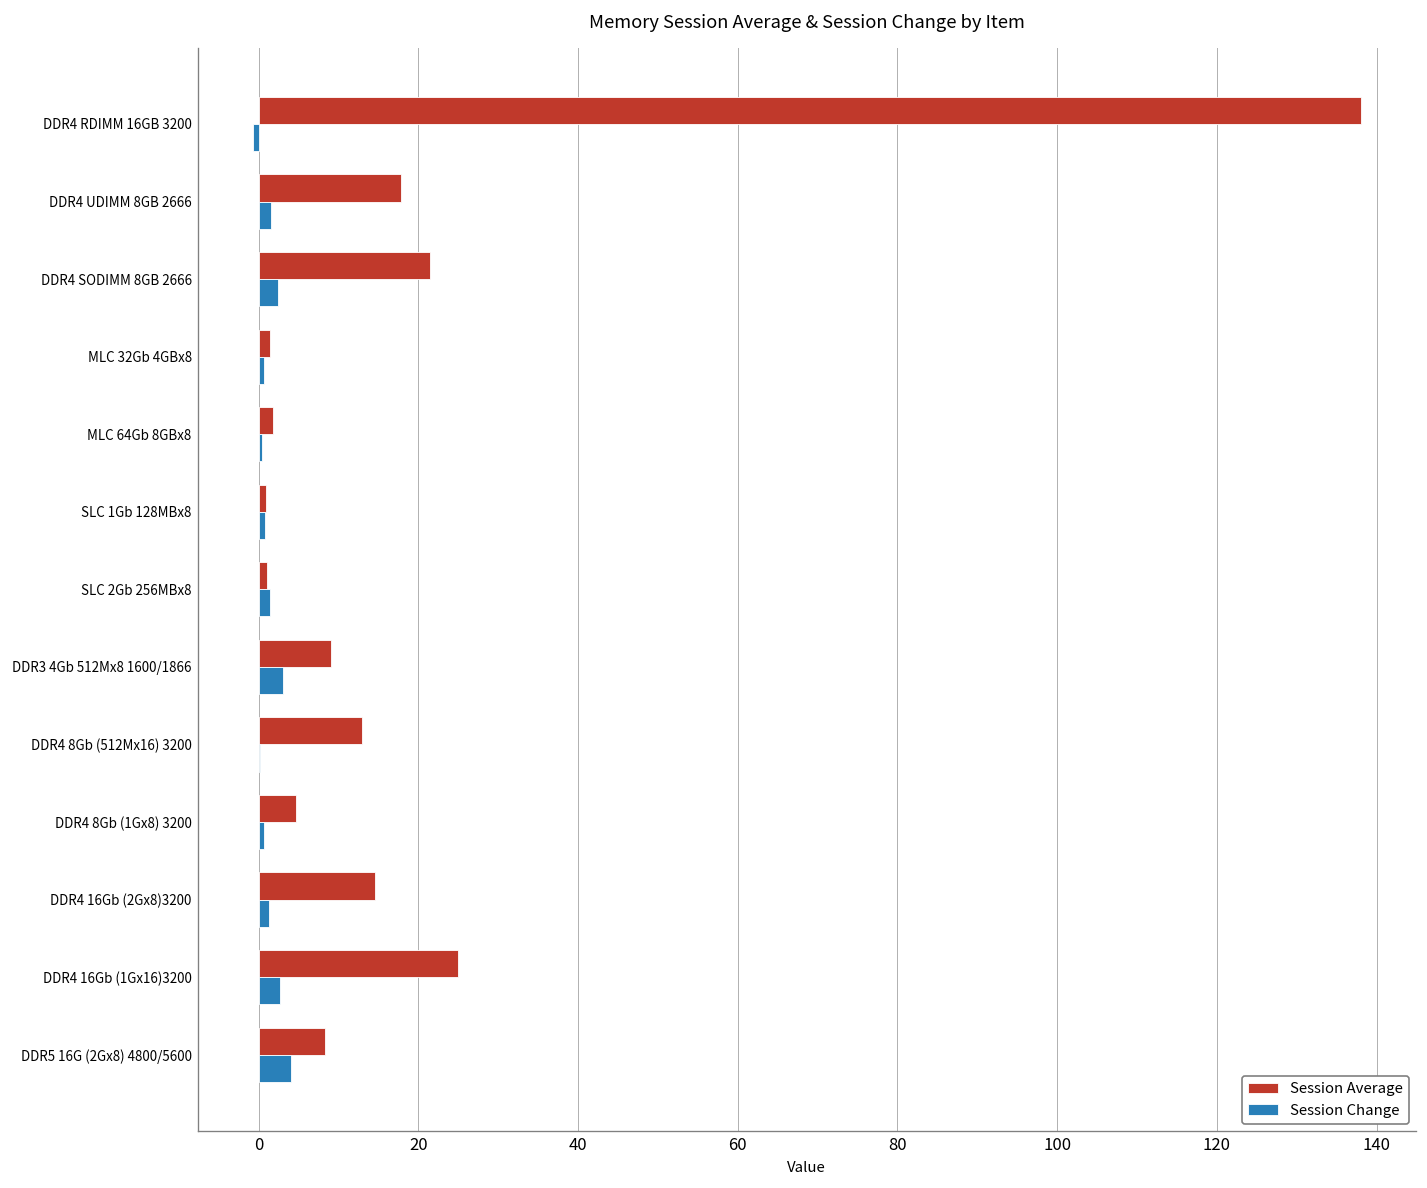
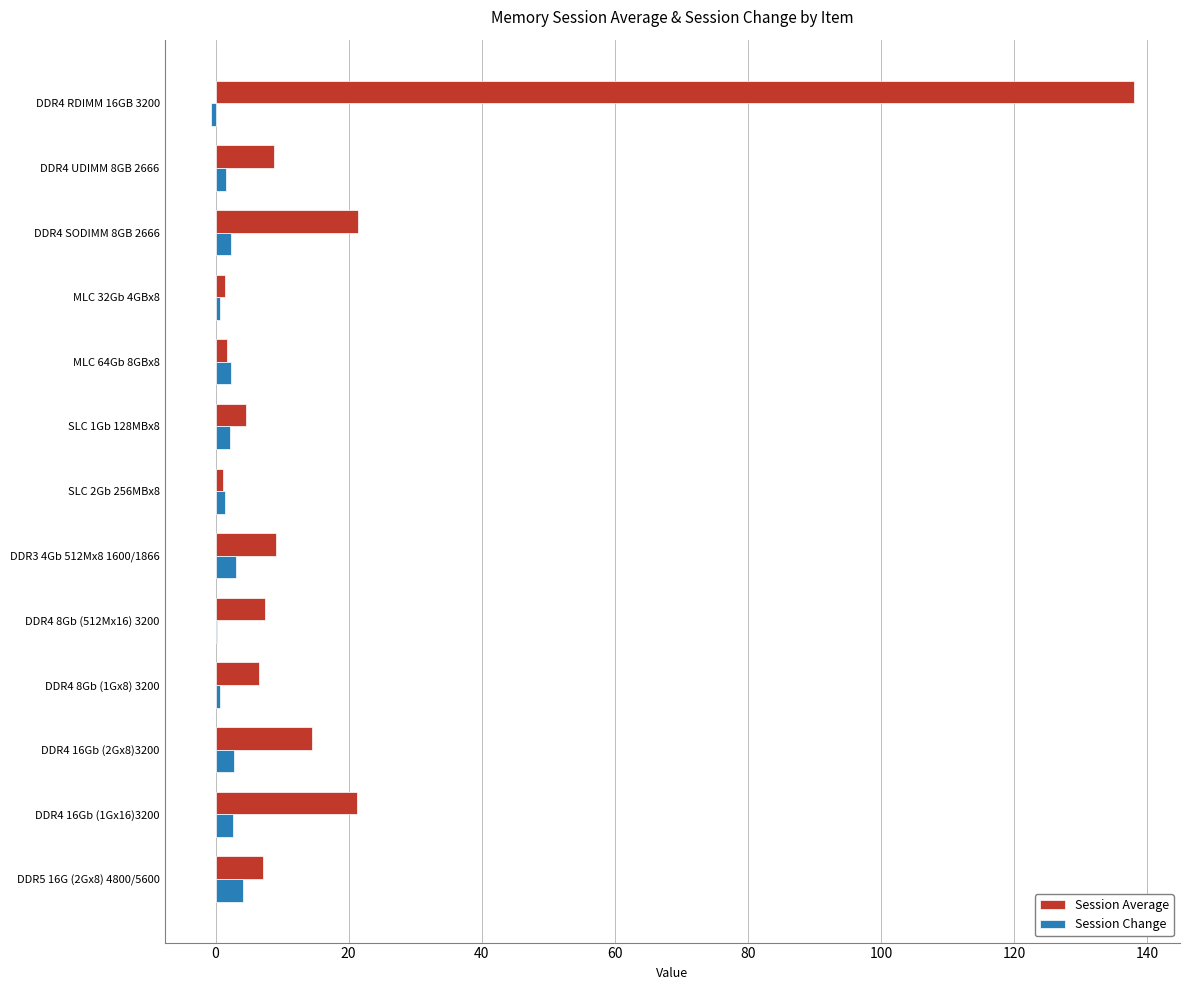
  {
    "Session Average": {
      "DDR4 RDIMM 16GB 3200": 138,
-     "DDR4 UDIMM 8GB 2666": 18,
+     "DDR4 UDIMM 8GB 2666": 9,
      "DDR4 SODIMM 8GB 2666": 21,
      "MLC 32Gb 4GBx8": 1,
      "MLC 64Gb 8GBx8": 2,
-     "SLC 1Gb 128MBx8": 1,
+     "SLC 1Gb 128MBx8": 5,
      "SLC 2Gb 256MBx8": 1,
      "DDR3 4Gb 512Mx8 1600/1866": 9,
-     "DDR4 8Gb (512Mx16) 3200": 13,
-     "DDR4 8Gb (1Gx8) 3200": 5,
+     "DDR4 8Gb (512Mx16) 3200": 7,
+     "DDR4 8Gb (1Gx8) 3200": 7,
      "DDR4 16Gb (2Gx8)3200": 15,
-     "DDR4 16Gb (1Gx16)3200": 25,
-     "DDR5 16G (2Gx8) 4800/5600": 8
+     "DDR4 16Gb (1Gx16)3200": 21,
+     "DDR5 16G (2Gx8) 4800/5600": 7
    },
    "Session Change": {
      "DDR4 RDIMM 16GB 3200": -1,
      "DDR4 UDIMM 8GB 2666": 2,
      "DDR4 SODIMM 8GB 2666": 2,
      "MLC 32Gb 4GBx8": 1,
-     "MLC 64Gb 8GBx8": 0,
-     "SLC 1Gb 128MBx8": 1,
+     "MLC 64Gb 8GBx8": 2,
+     "SLC 1Gb 128MBx8": 2,
      "SLC 2Gb 256MBx8": 1,
      "DDR3 4Gb 512Mx8 1600/1866": 3,
      "DDR4 8Gb (1Gx8) 3200": 1,
-     "DDR4 16Gb (2Gx8)3200": 1,
+     "DDR4 16Gb (2Gx8)3200": 3,
      "DDR4 16Gb (1Gx16)3200": 3,
      "DDR5 16G (2Gx8) 4800/5600": 4
    }
  }
